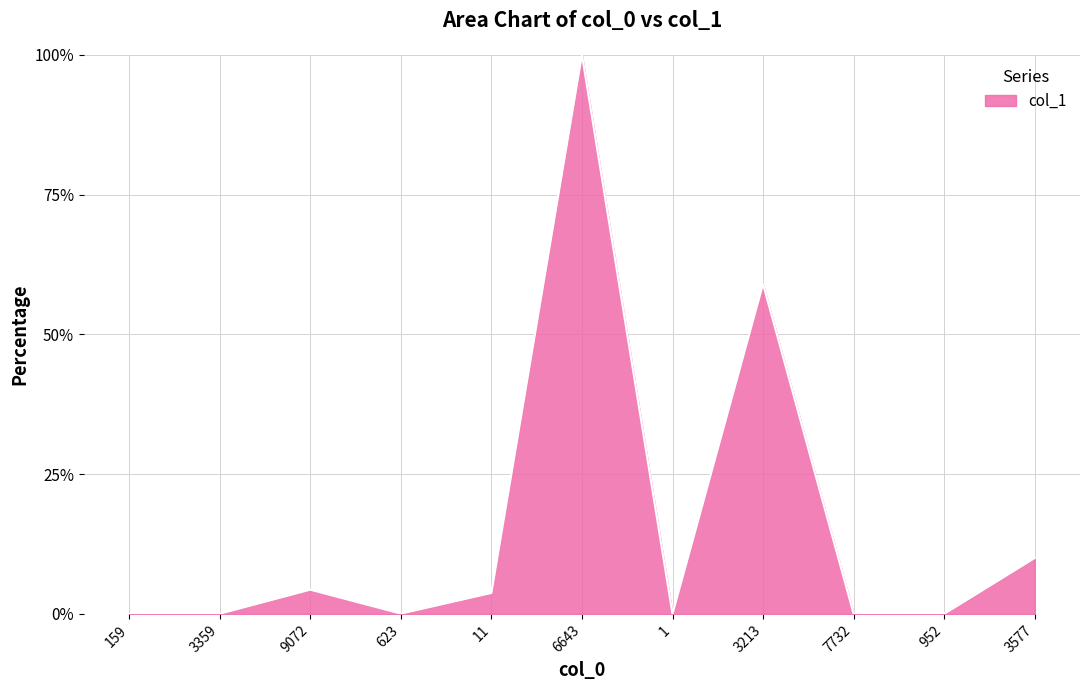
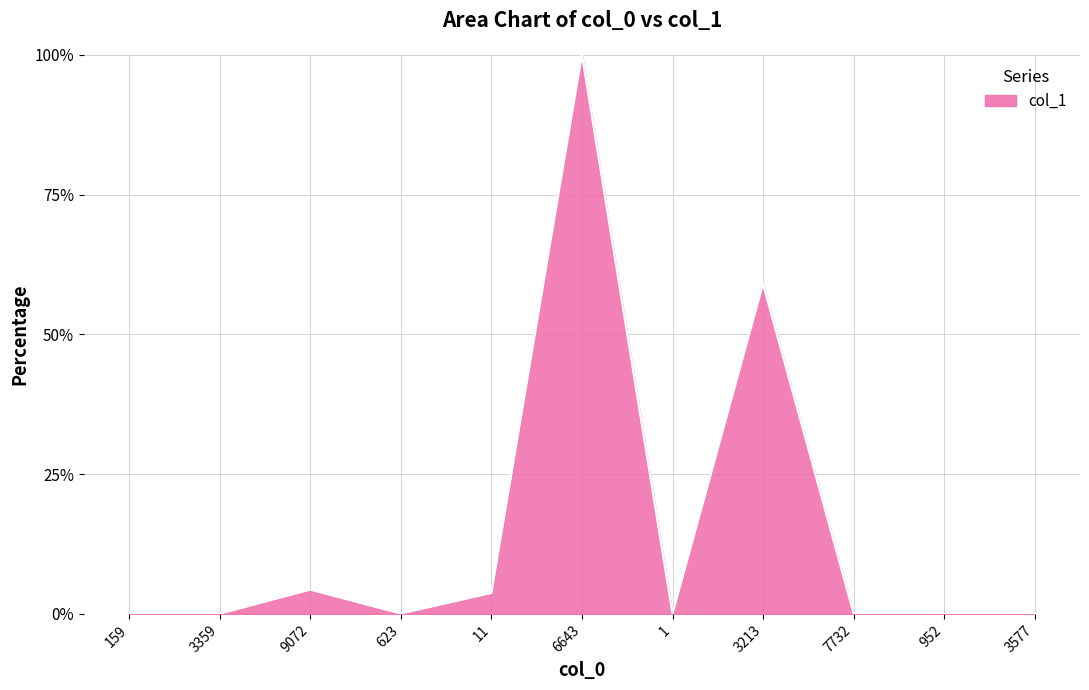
  {
    "159": "0%",
    "3359": "0%",
    "9072": "4%",
    "623": "0%",
    "11": "4%",
    "6643": "100%",
    "1": "0%",
    "3213": "59%",
    "7732": "0%",
    "952": "0%",
-   "3577": "10%"
+   "3577": "0%"
  }
